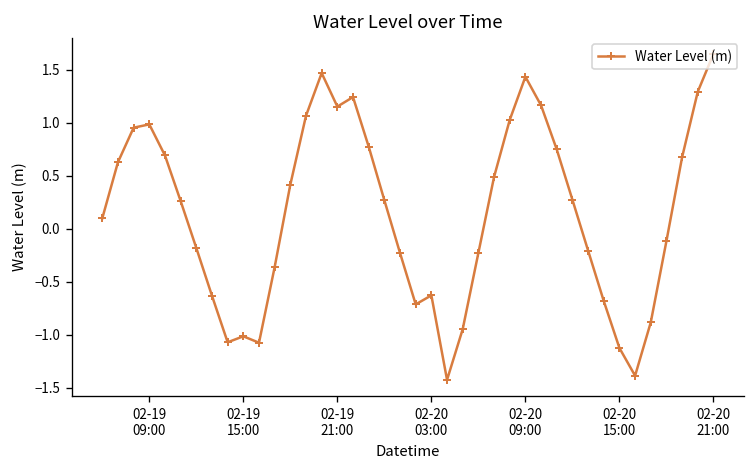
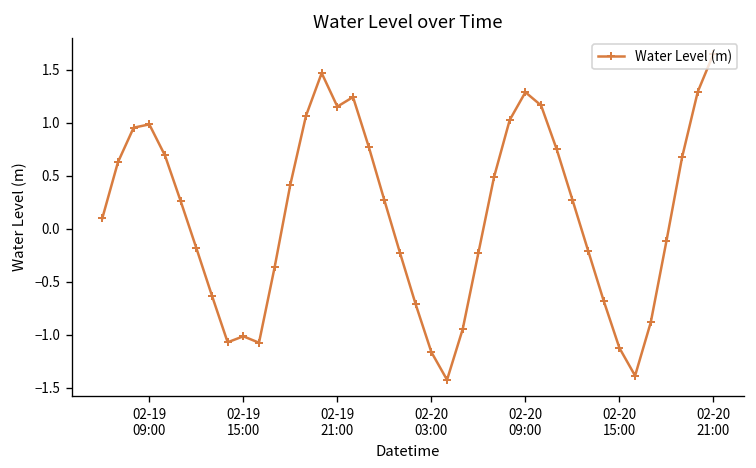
  {
    "02-19 09:00": 1.0,
    "02-19 15:00": -1.0,
    "02-19 21:00": 1.2,
-   "02-20 03:00": -0.6,
-   "02-20 09:00": 1.4,
+   "02-20 03:00": -1.2,
+   "02-20 09:00": 1.3,
    "02-20 15:00": -1.1
  }
